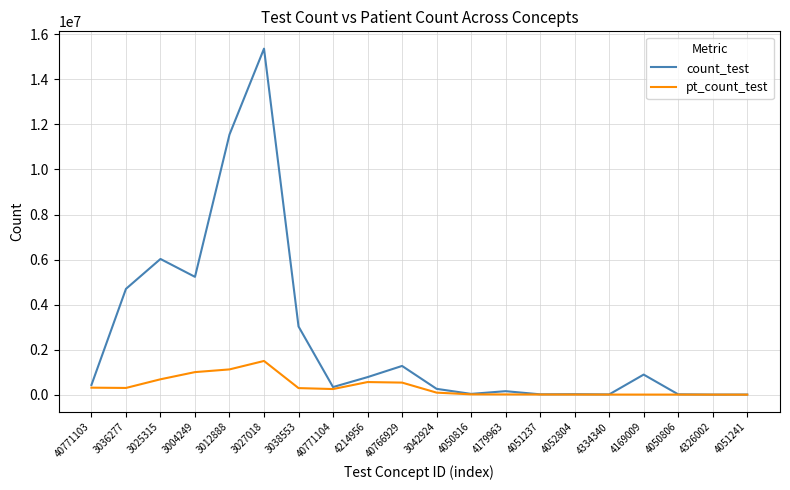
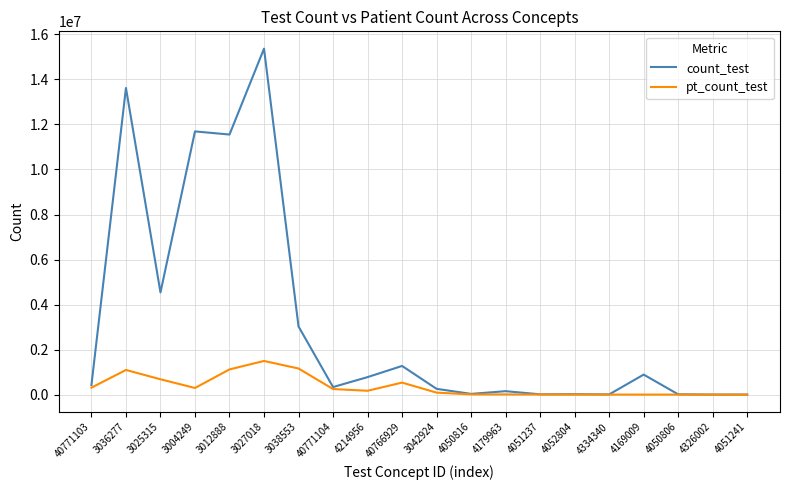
  {
    "count_test": {
      "40771103": 400000,
-     "3036277": 4700000,
-     "3025315": 6000000,
-     "3004249": 5200000,
+     "3036277": 13600000,
+     "3025315": 4500000,
+     "3004249": 11700000,
      "3012888": 11500000,
      "3027018": 15400000,
      "3038553": 3000000,
      "4214956": 800000,
      "40766929": 1300000,
      "3042924": 300000,
      "4179963": 200000,
      "4169009": 900000
    },
    "pt_count_test": {
      "40771103": 300000,
-     "3036277": 300000,
+     "3036277": 1100000,
      "3025315": 700000,
-     "3004249": 1000000,
+     "3004249": 300000,
      "3012888": 1100000,
      "3027018": 1500000,
-     "3038553": 300000,
-     "4214956": 600000,
+     "3038553": 1200000,
+     "4214956": 200000,
      "40766929": 500000,
      "3042924": 100000,
      "4179963": 0,
      "4169009": 0
    }
  }
